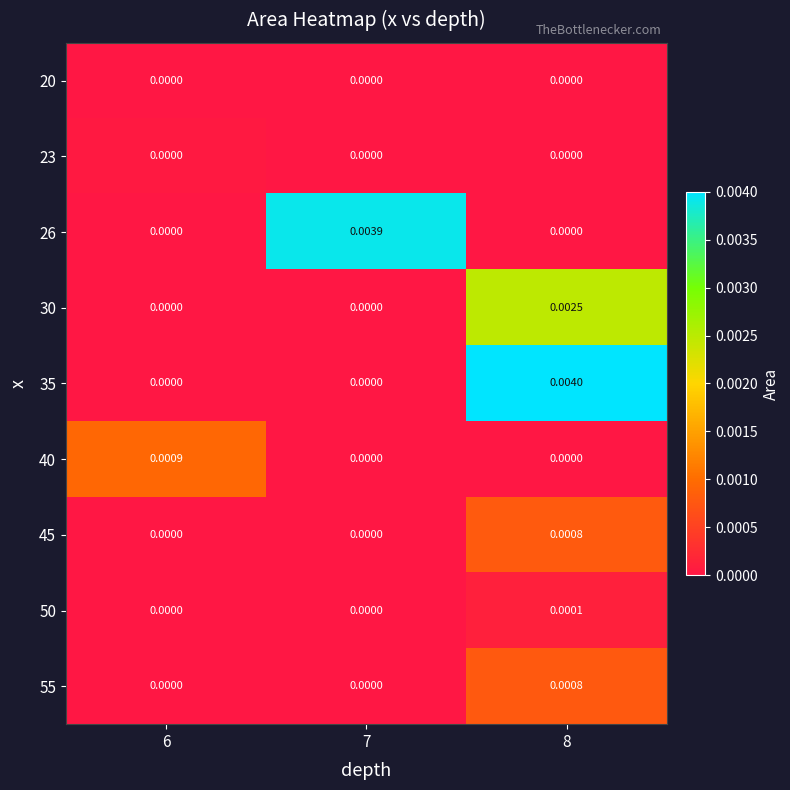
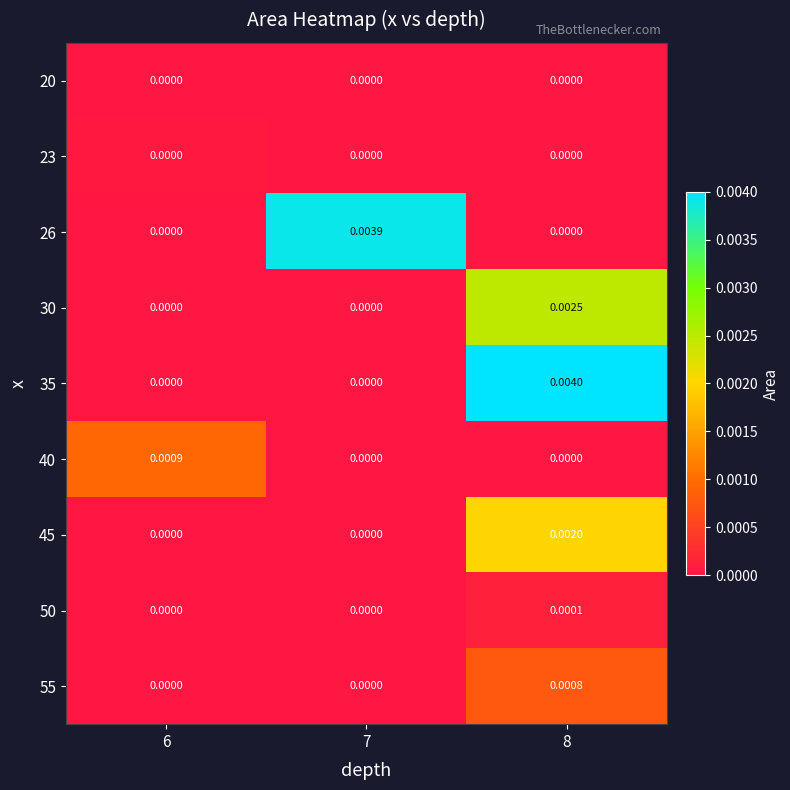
  {
    "20": {
      "6": 0.0000,
      "7": 0.0000,
      "8": 0.0000
    },
    "23": {
      "6": 0.0000,
      "7": 0.0000,
      "8": 0.0000
    },
    "26": {
      "6": 0.0000,
      "7": 0.0039,
      "8": 0.0000
    },
    "30": {
      "6": 0.0000,
      "7": 0.0000,
      "8": 0.0025
    },
    "35": {
      "6": 0.0000,
      "7": 0.0000,
      "8": 0.0040
    },
    "40": {
      "6": 0.0009,
      "7": 0.0000,
      "8": 0.0000
    },
    "45": {
      "6": 0.0000,
      "7": 0.0000,
-     "8": 0.0008
+     "8": 0.0020
    },
    "50": {
      "6": 0.0000,
      "7": 0.0000,
      "8": 0.0001
    },
    "55": {
      "6": 0.0000,
      "7": 0.0000,
      "8": 0.0008
    }
  }
